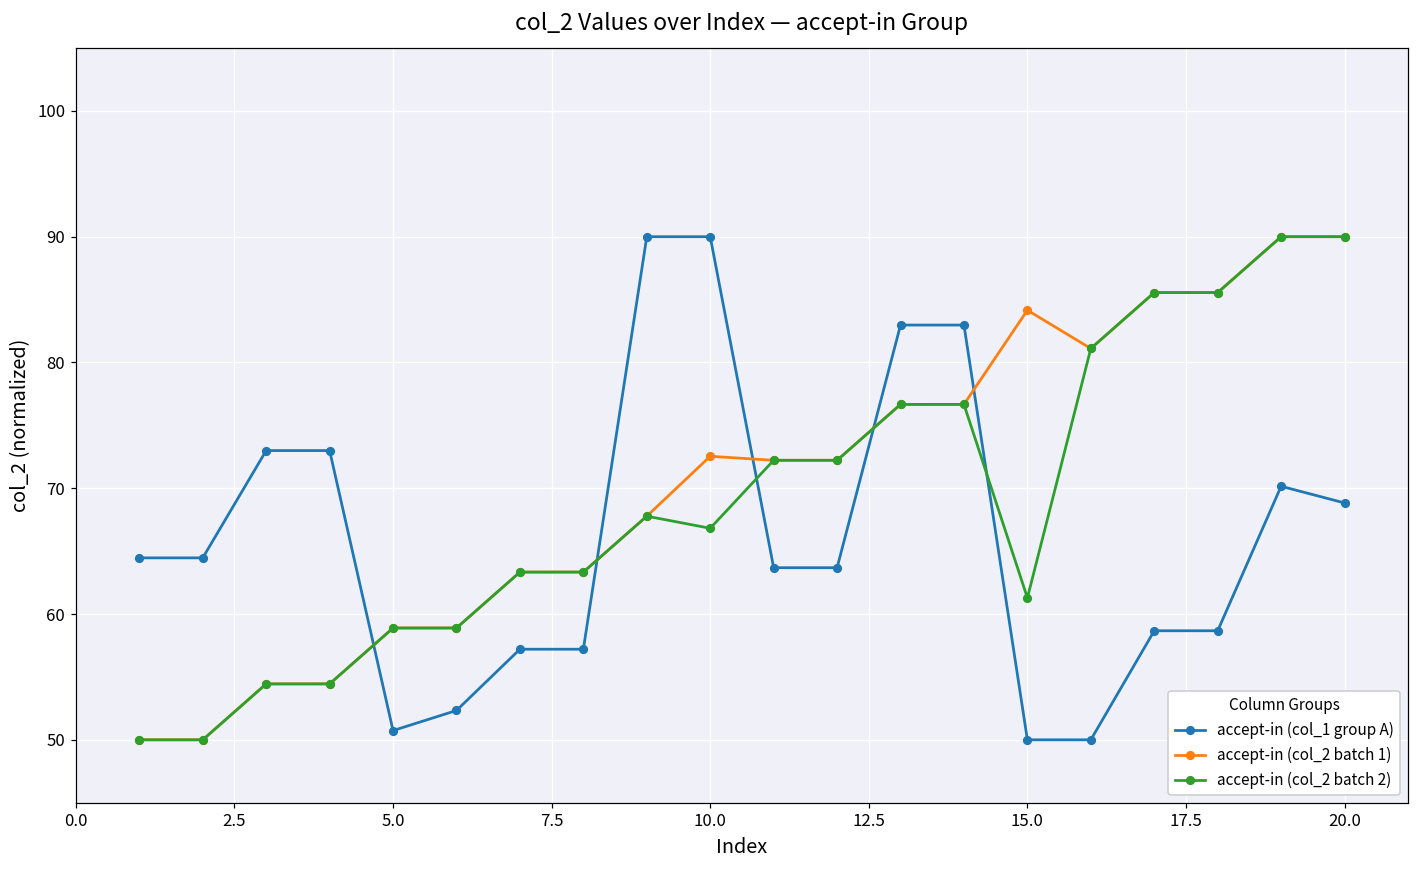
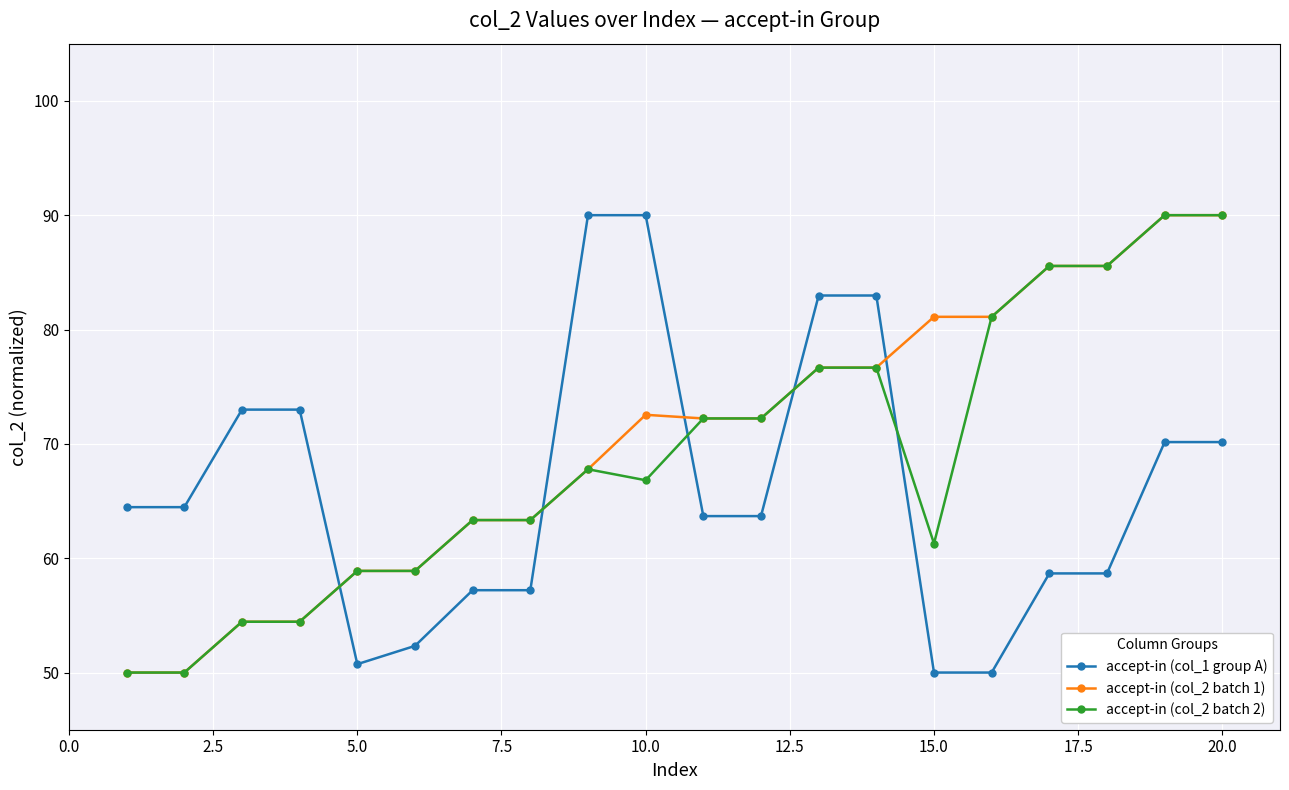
  {
    "accept-in (col_1 group A)": {
      "5.0": 50.7,
      "10.0": 90.0,
      "15.0": 50.0,
-     "20.0": 68.8
+     "20.0": 70.2
    },
    "accept-in (col_2 batch 1)": {
      "10.0": 72.5,
-     "15.0": 84.2
+     "15.0": 81.1
    },
    "accept-in (col_2 batch 2)": {
      "10.0": 66.8,
      "15.0": 61.3
    }
  }
